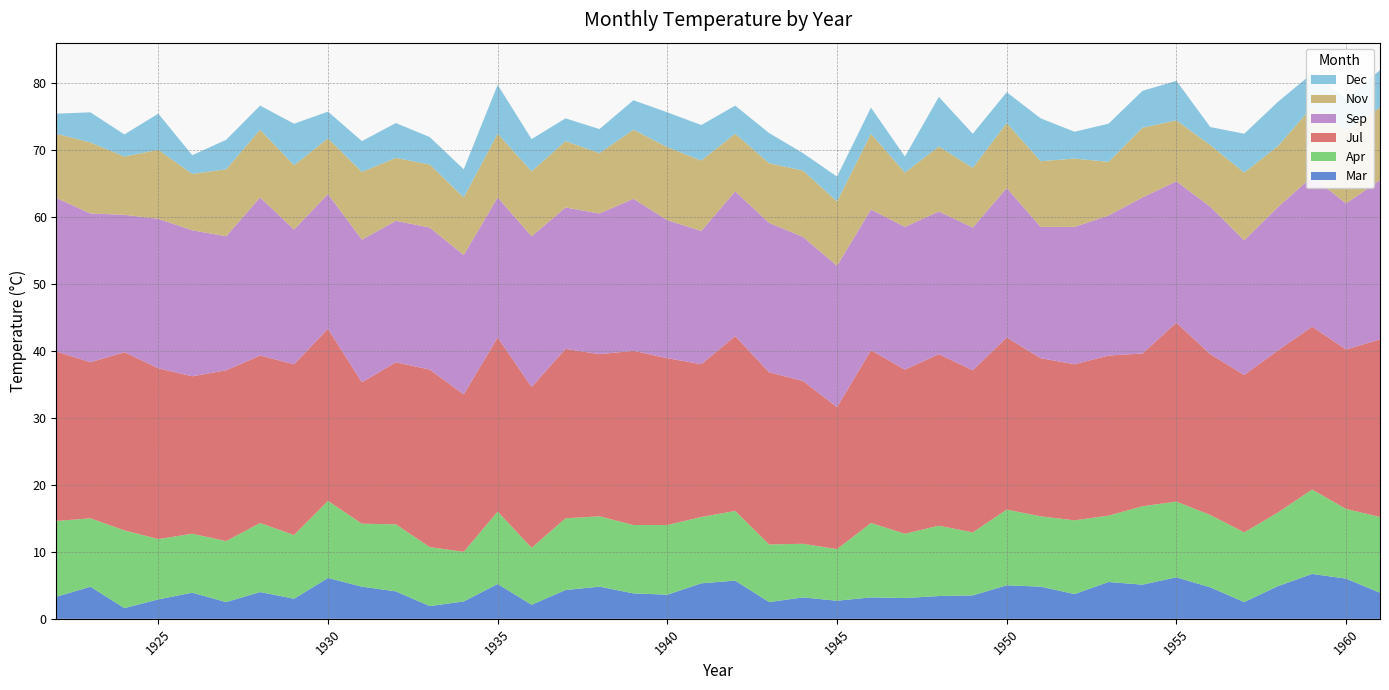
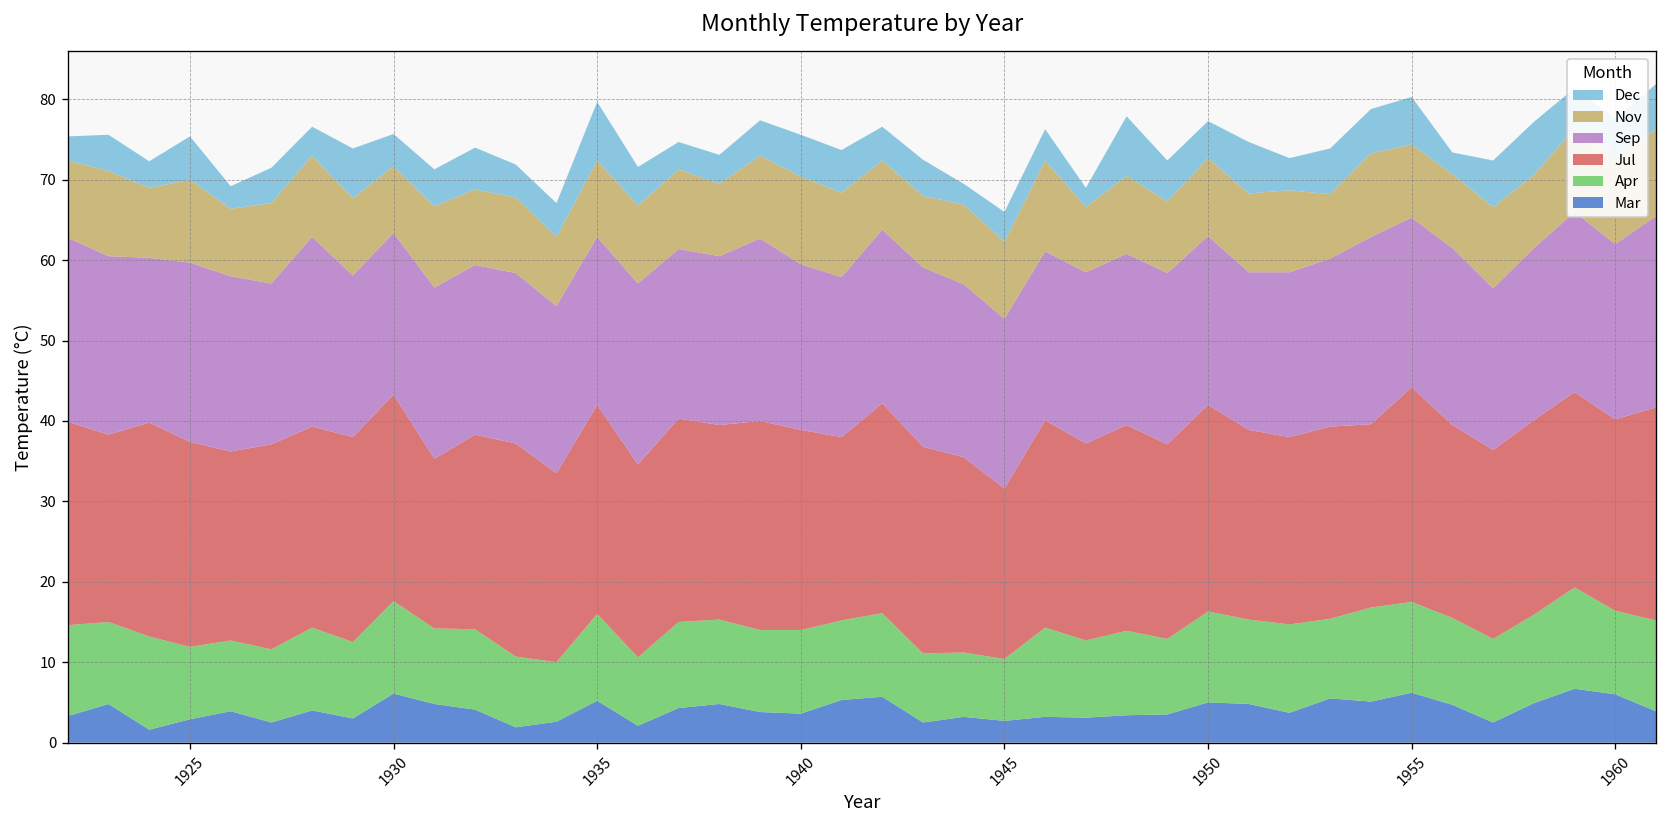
  {
    "Mar": {
      "1925": 3,
      "1930": 6,
      "1935": 5,
      "1940": 4,
      "1945": 3,
      "1950": 5,
      "1955": 6,
      "1960": 6
    },
    "Apr": {
      "1925": 9,
      "1930": 12,
      "1935": 11,
      "1940": 10,
      "1945": 8,
      "1950": 11,
      "1955": 11,
      "1960": 10
    },
    "Jul": {
      "1925": 26,
      "1930": 26,
      "1935": 26,
      "1940": 25,
      "1945": 21,
      "1950": 26,
      "1955": 27,
      "1960": 24
    },
    "Sep": {
      "1925": 22,
      "1930": 20,
      "1935": 21,
      "1940": 21,
      "1945": 21,
-     "1950": 22,
+     "1950": 21,
      "1955": 21,
      "1960": 22
    },
    "Nov": {
      "1925": 10,
      "1930": 8,
      "1935": 10,
      "1940": 11,
      "1945": 10,
      "1950": 10,
      "1955": 9
    },
    "Dec": {
      "1925": 5,
      "1930": 4,
      "1935": 7,
      "1940": 5,
      "1945": 4,
      "1950": 5,
      "1955": 6
    }
  }
